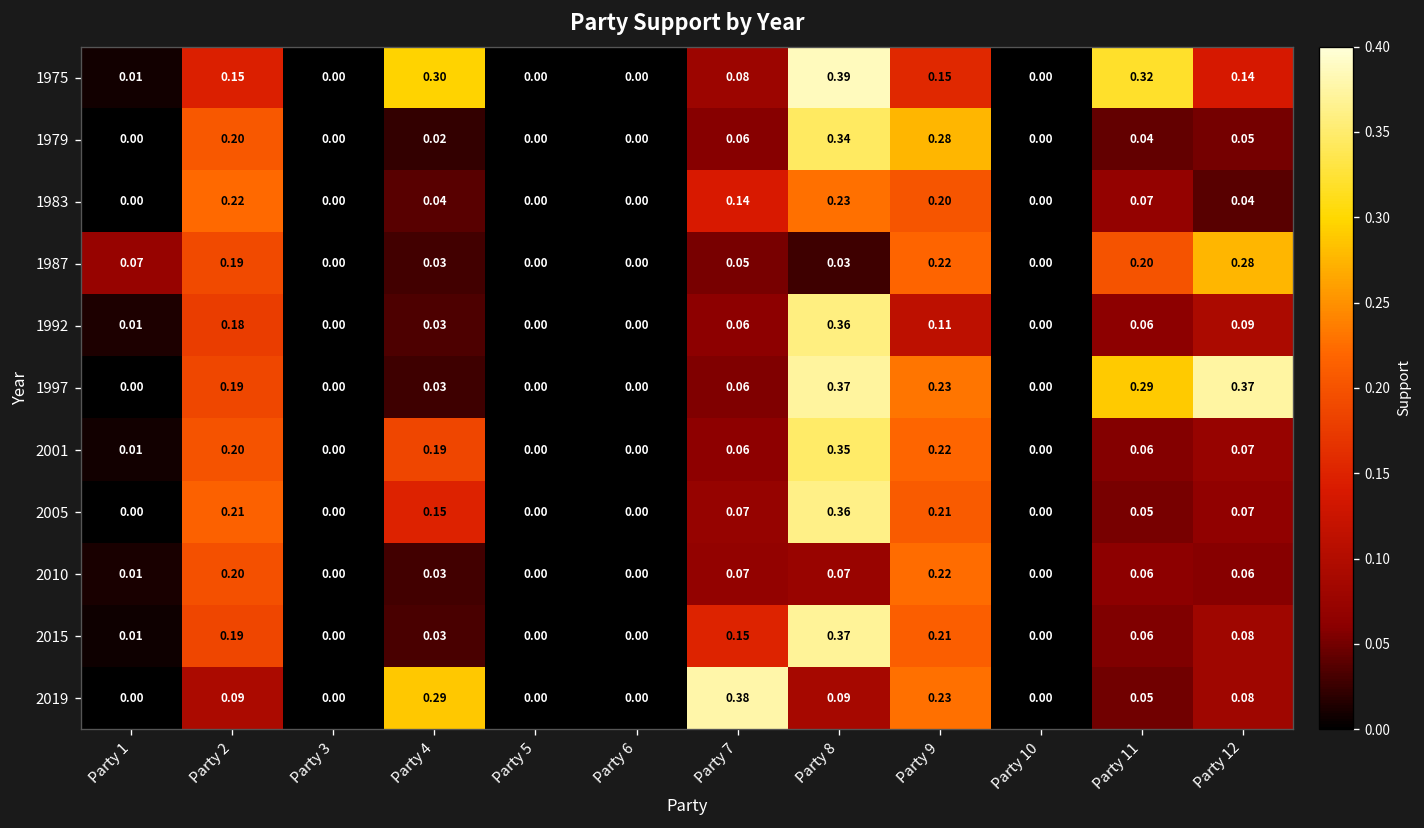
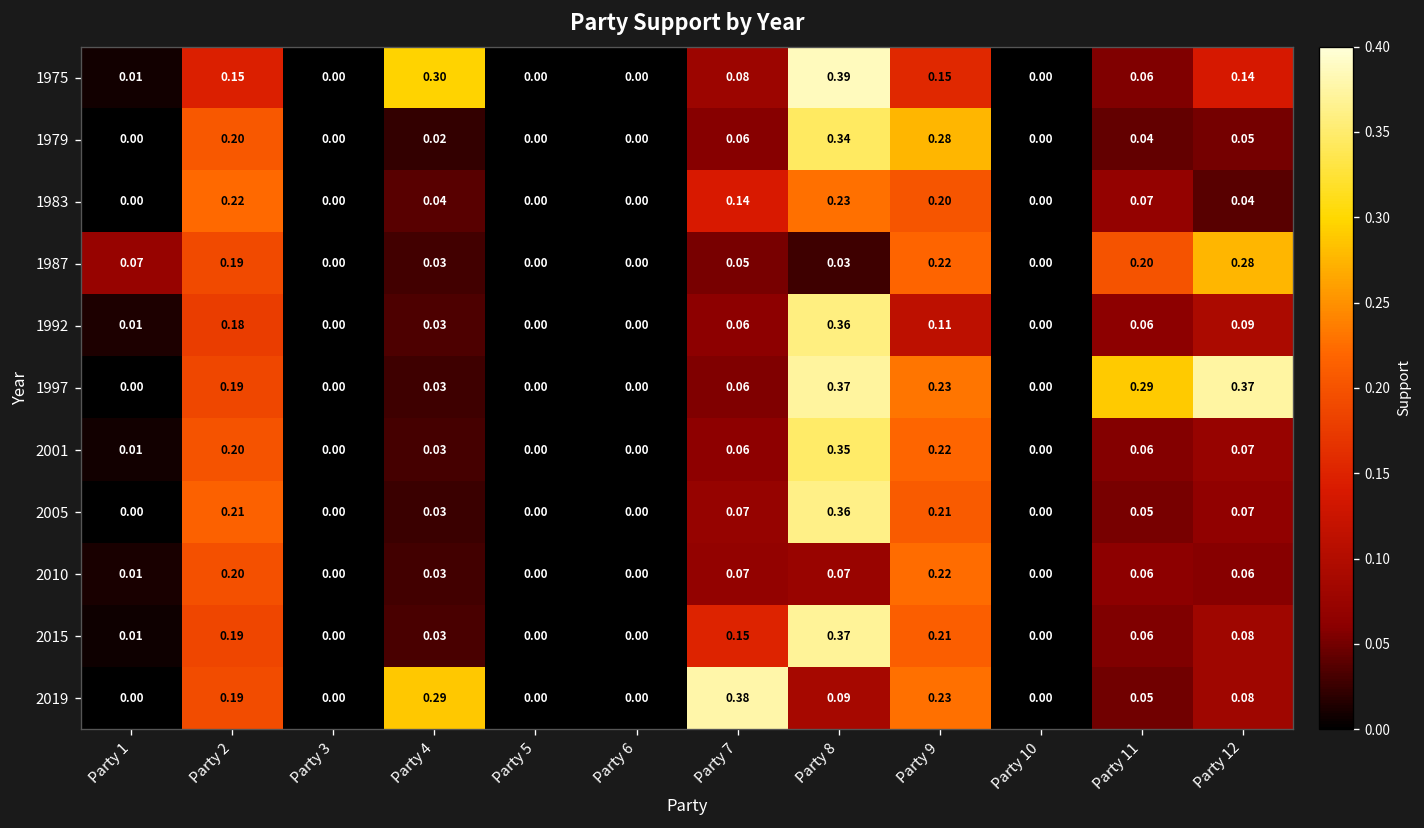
  {
    "1975": {
      "Party 1": 0.01,
      "Party 2": 0.15,
      "Party 3": 0.00,
      "Party 4": 0.30,
      "Party 5": 0.00,
      "Party 6": 0.00,
      "Party 7": 0.08,
      "Party 8": 0.39,
      "Party 9": 0.15,
      "Party 10": 0.00,
-     "Party 11": 0.32,
+     "Party 11": 0.06,
      "Party 12": 0.14
    },
    "1979": {
      "Party 1": 0.00,
      "Party 2": 0.20,
      "Party 3": 0.00,
      "Party 4": 0.02,
      "Party 5": 0.00,
      "Party 6": 0.00,
      "Party 7": 0.06,
      "Party 8": 0.34,
      "Party 9": 0.28,
      "Party 10": 0.00,
      "Party 11": 0.04,
      "Party 12": 0.05
    },
    "1983": {
      "Party 1": 0.00,
      "Party 2": 0.22,
      "Party 3": 0.00,
      "Party 4": 0.04,
      "Party 5": 0.00,
      "Party 6": 0.00,
      "Party 7": 0.14,
      "Party 8": 0.23,
      "Party 9": 0.20,
      "Party 10": 0.00,
      "Party 11": 0.07,
      "Party 12": 0.04
    },
    "1987": {
      "Party 1": 0.07,
      "Party 2": 0.19,
      "Party 3": 0.00,
      "Party 4": 0.03,
      "Party 5": 0.00,
      "Party 6": 0.00,
      "Party 7": 0.05,
      "Party 8": 0.03,
      "Party 9": 0.22,
      "Party 10": 0.00,
      "Party 11": 0.20,
      "Party 12": 0.28
    },
    "1992": {
      "Party 1": 0.01,
      "Party 2": 0.18,
      "Party 3": 0.00,
      "Party 4": 0.03,
      "Party 5": 0.00,
      "Party 6": 0.00,
      "Party 7": 0.06,
      "Party 8": 0.36,
      "Party 9": 0.11,
      "Party 10": 0.00,
      "Party 11": 0.06,
      "Party 12": 0.09
    },
    "1997": {
      "Party 1": 0.00,
      "Party 2": 0.19,
      "Party 3": 0.00,
      "Party 4": 0.03,
      "Party 5": 0.00,
      "Party 6": 0.00,
      "Party 7": 0.06,
      "Party 8": 0.37,
      "Party 9": 0.23,
      "Party 10": 0.00,
      "Party 11": 0.29,
      "Party 12": 0.37
    },
    "2001": {
      "Party 1": 0.01,
      "Party 2": 0.20,
      "Party 3": 0.00,
-     "Party 4": 0.19,
+     "Party 4": 0.03,
      "Party 5": 0.00,
      "Party 6": 0.00,
      "Party 7": 0.06,
      "Party 8": 0.35,
      "Party 9": 0.22,
      "Party 10": 0.00,
      "Party 11": 0.06,
      "Party 12": 0.07
    },
    "2005": {
      "Party 1": 0.00,
      "Party 2": 0.21,
      "Party 3": 0.00,
-     "Party 4": 0.15,
+     "Party 4": 0.03,
      "Party 5": 0.00,
      "Party 6": 0.00,
      "Party 7": 0.07,
      "Party 8": 0.36,
      "Party 9": 0.21,
      "Party 10": 0.00,
      "Party 11": 0.05,
      "Party 12": 0.07
    },
    "2010": {
      "Party 1": 0.01,
      "Party 2": 0.20,
      "Party 3": 0.00,
      "Party 4": 0.03,
      "Party 5": 0.00,
      "Party 6": 0.00,
      "Party 7": 0.07,
      "Party 8": 0.07,
      "Party 9": 0.22,
      "Party 10": 0.00,
      "Party 11": 0.06,
      "Party 12": 0.06
    },
    "2015": {
      "Party 1": 0.01,
      "Party 2": 0.19,
      "Party 3": 0.00,
      "Party 4": 0.03,
      "Party 5": 0.00,
      "Party 6": 0.00,
      "Party 7": 0.15,
      "Party 8": 0.37,
      "Party 9": 0.21,
      "Party 10": 0.00,
      "Party 11": 0.06,
      "Party 12": 0.08
    },
    "2019": {
      "Party 1": 0.00,
-     "Party 2": 0.09,
+     "Party 2": 0.19,
      "Party 3": 0.00,
      "Party 4": 0.29,
      "Party 5": 0.00,
      "Party 6": 0.00,
      "Party 7": 0.38,
      "Party 8": 0.09,
      "Party 9": 0.23,
      "Party 10": 0.00,
      "Party 11": 0.05,
      "Party 12": 0.08
    }
  }
